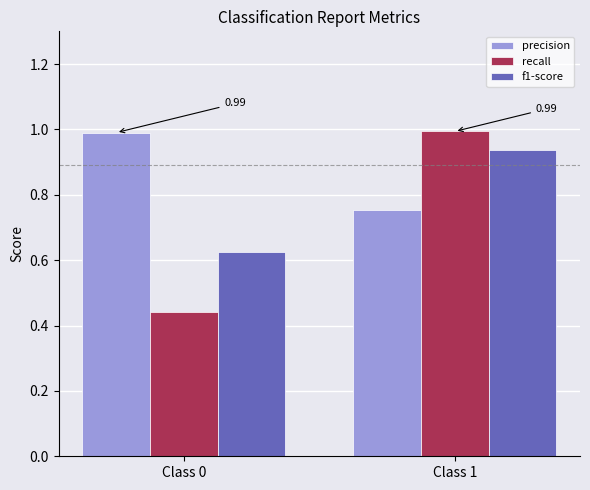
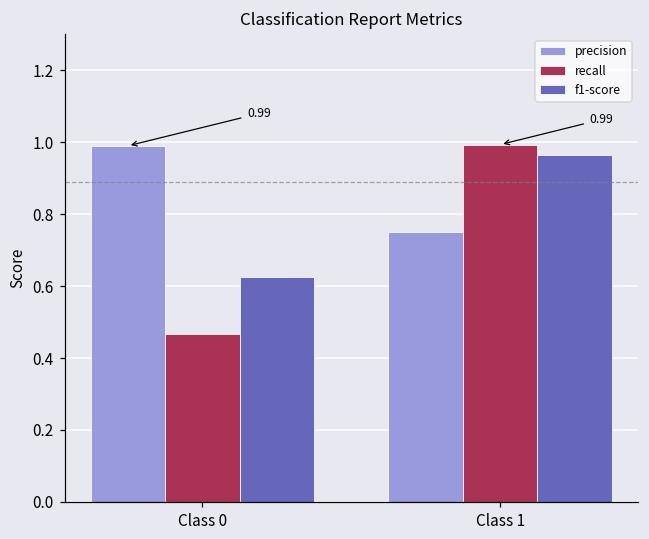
  {
    "precision": {
      "Class 0": 0.99
    },
    "recall": {
-     "Class 0": 0.44
+     "Class 0": 0.47
    },
    "f1-score": {
      "Class 0": 0.63,
-     "Class 1": 0.94
+     "Class 1": 0.96
    }
  }
